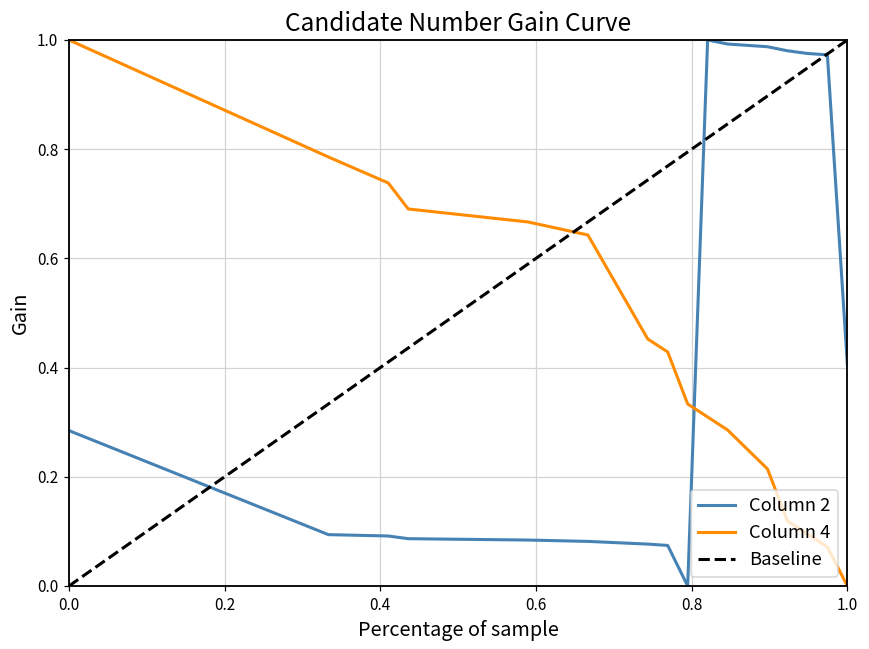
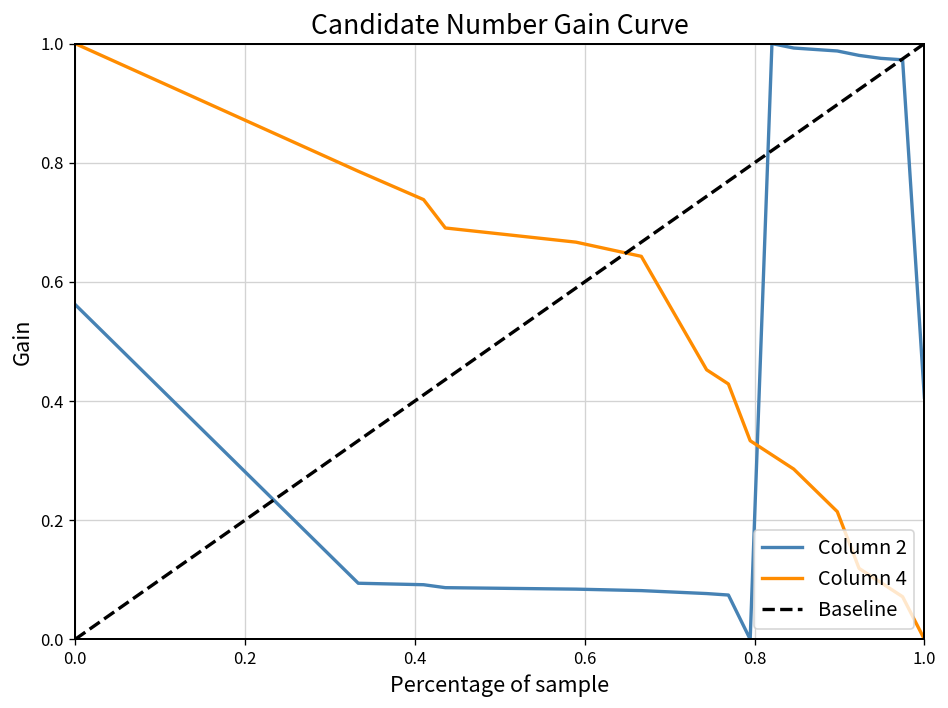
  {
    "Column 2": {
-     "0.0": 0.28,
+     "0.0": 0.56,
      "1.0": 0.41
    },
    "Column 4": {
      "0.0": 1.00,
      "1.0": 0.00
    },
    "Baseline": {
      "0.0": 0.00,
      "1.0": 1.00
    }
  }
